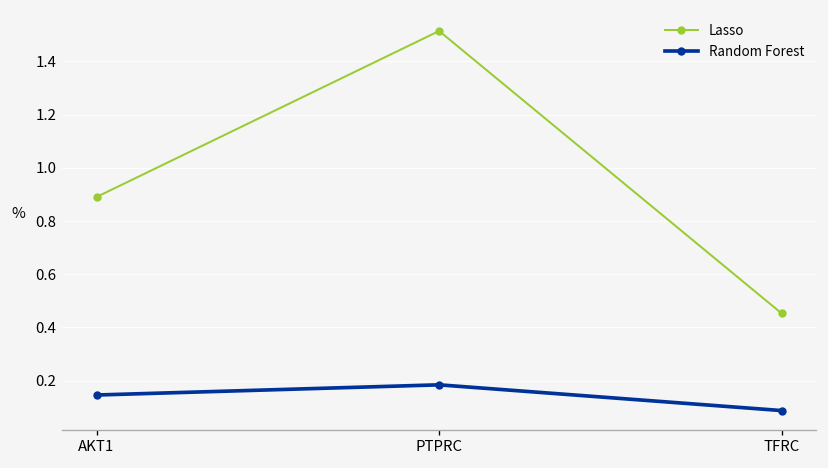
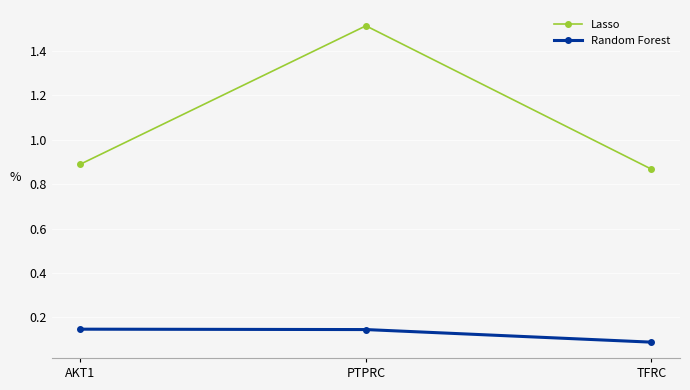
  {
    "Lasso": {
      "AKT1": 0.89,
      "PTPRC": 1.51,
-     "TFRC": 0.45
+     "TFRC": 0.87
    },
    "Random Forest": {
      "AKT1": 0.15,
-     "PTPRC": 0.18,
+     "PTPRC": 0.14,
      "TFRC": 0.09
    }
  }
